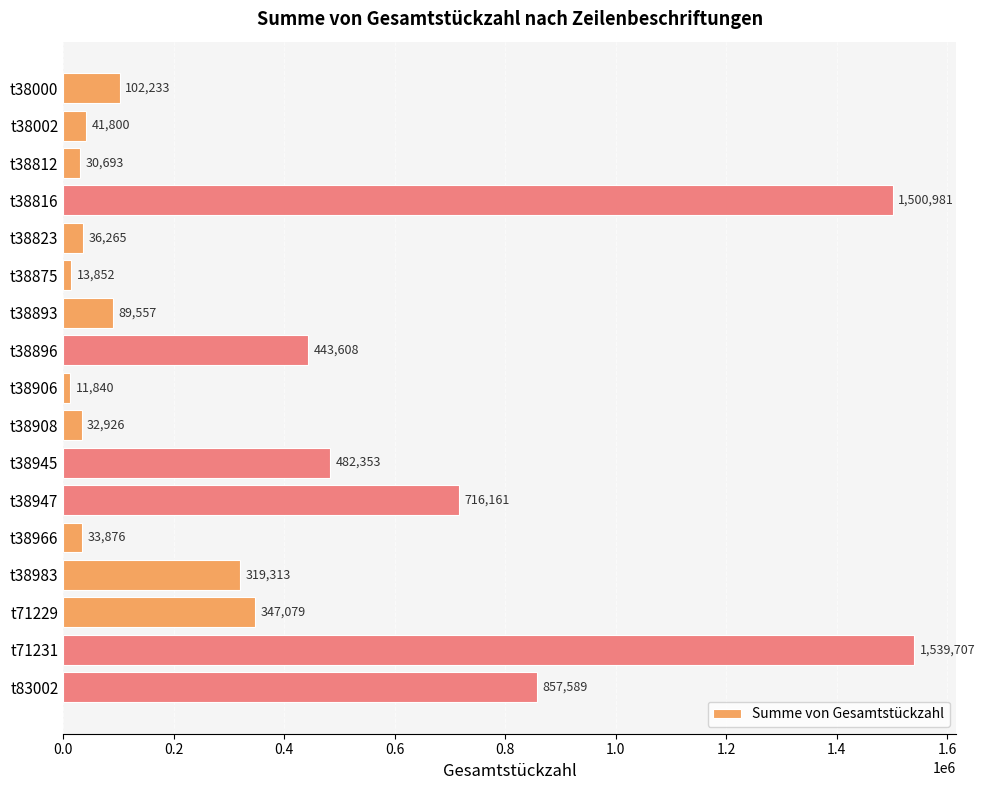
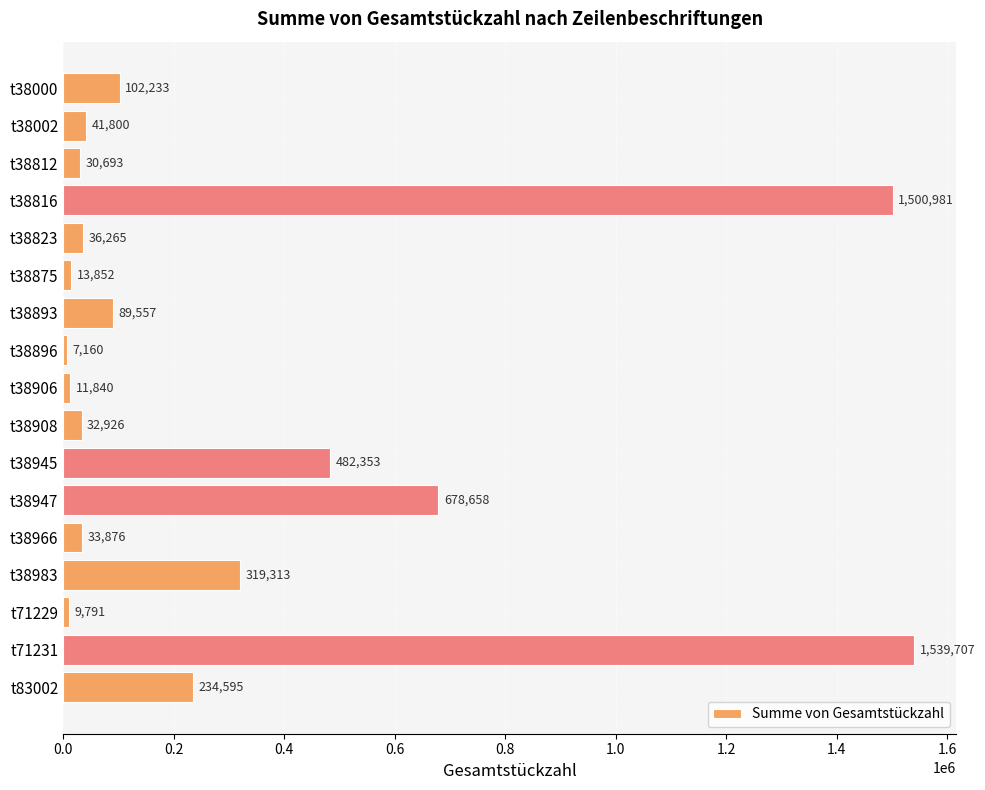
  {
    "t38000": "102,233",
    "t38002": "41,800",
    "t38812": "30,693",
    "t38816": "1,500,981",
    "t38823": "36,265",
    "t38875": "13,852",
    "t38893": "89,557",
-   "t38896": "443,608",
+   "t38896": "7,160",
    "t38906": "11,840",
    "t38908": "32,926",
    "t38945": "482,353",
-   "t38947": "716,161",
+   "t38947": "678,658",
    "t38966": "33,876",
    "t38983": "319,313",
-   "t71229": "347,079",
+   "t71229": "9,791",
    "t71231": "1,539,707",
-   "t83002": "857,589"
+   "t83002": "234,595"
  }
